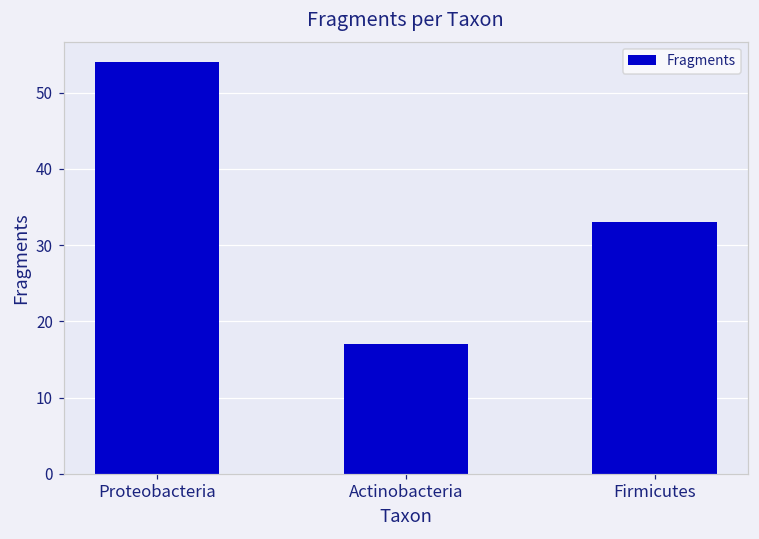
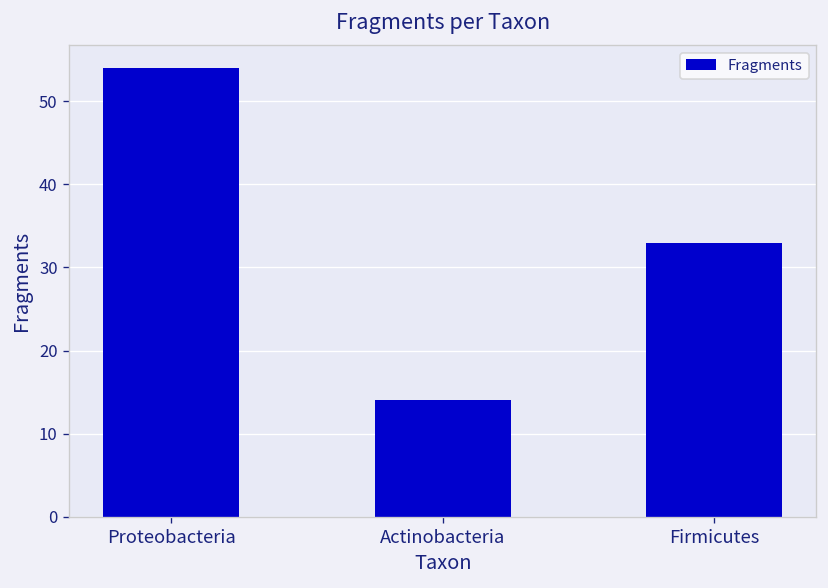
  {
    "Proteobacteria": 54,
-   "Actinobacteria": 17,
+   "Actinobacteria": 14,
    "Firmicutes": 33
  }
